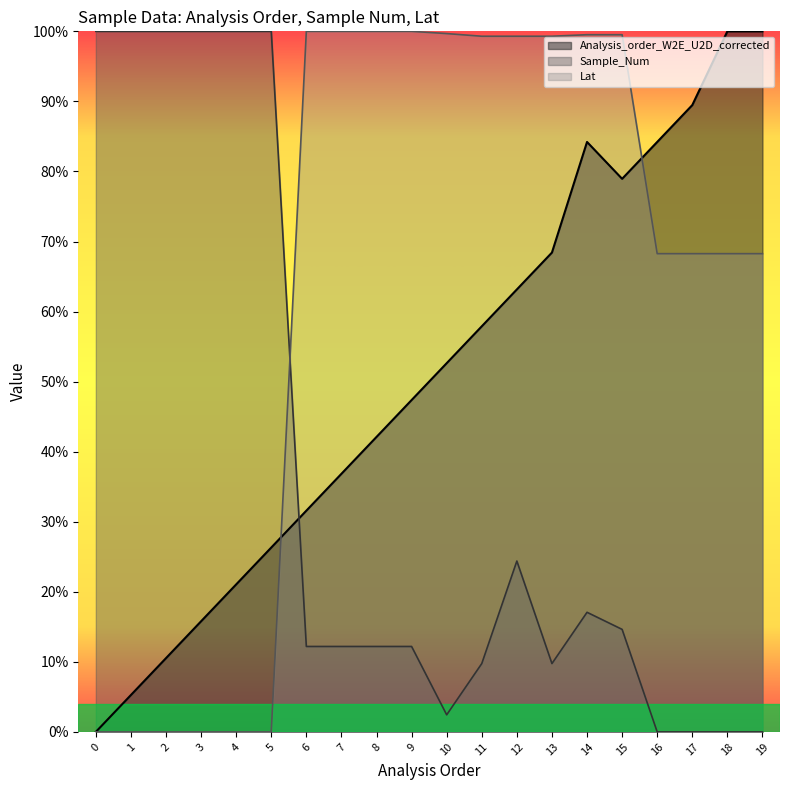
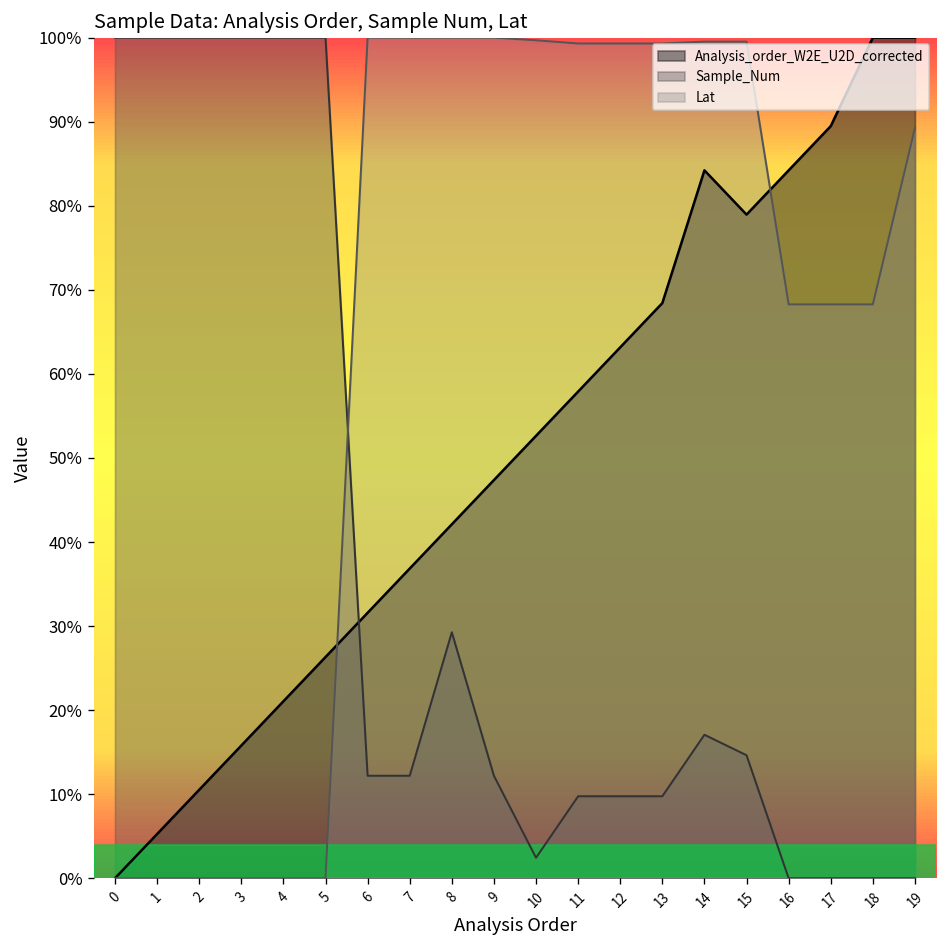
  {
    "Analysis_order_W2E_U2D_corrected": {
      "1": "5%",
      "2": "11%",
      "3": "16%",
      "4": "21%",
      "5": "26%",
      "6": "32%",
      "7": "37%",
      "8": "42%",
      "9": "47%",
      "10": "53%",
      "11": "58%",
      "12": "63%",
      "13": "68%",
      "14": "84%",
      "15": "79%",
      "16": "84%",
      "17": "89%",
      "18": "100%",
      "19": "100%"
    },
    "Sample_Num": {
      "0": "100%",
      "1": "100%",
      "2": "100%",
      "3": "100%",
      "4": "100%",
      "5": "100%",
      "6": "12%",
      "7": "12%",
-     "8": "12%",
+     "8": "29%",
      "9": "12%",
      "11": "10%",
-     "12": "24%",
+     "12": "10%",
      "13": "10%",
      "14": "17%",
      "15": "15%"
    },
    "Lat": {
      "6": "100%",
      "7": "100%",
      "8": "100%",
      "9": "100%",
      "10": "100%",
      "11": "99%",
      "12": "99%",
      "13": "99%",
      "14": "100%",
      "15": "100%",
      "16": "68%",
      "17": "68%",
      "18": "68%",
-     "19": "68%"
+     "19": "89%"
    }
  }
